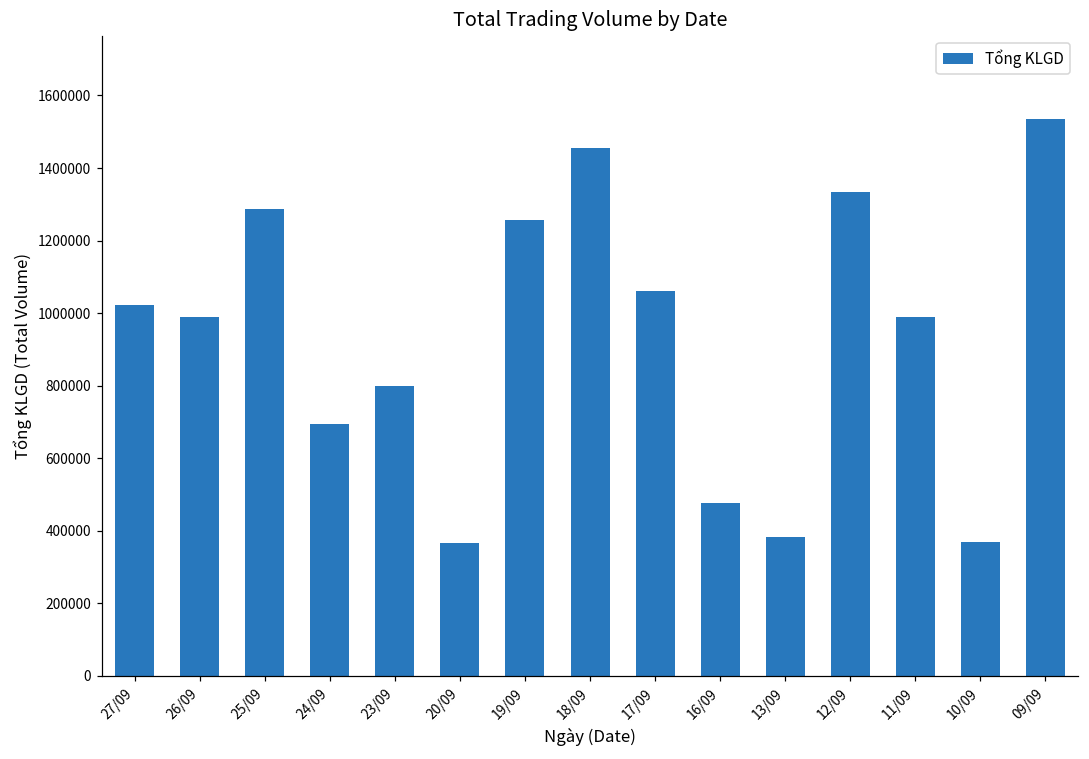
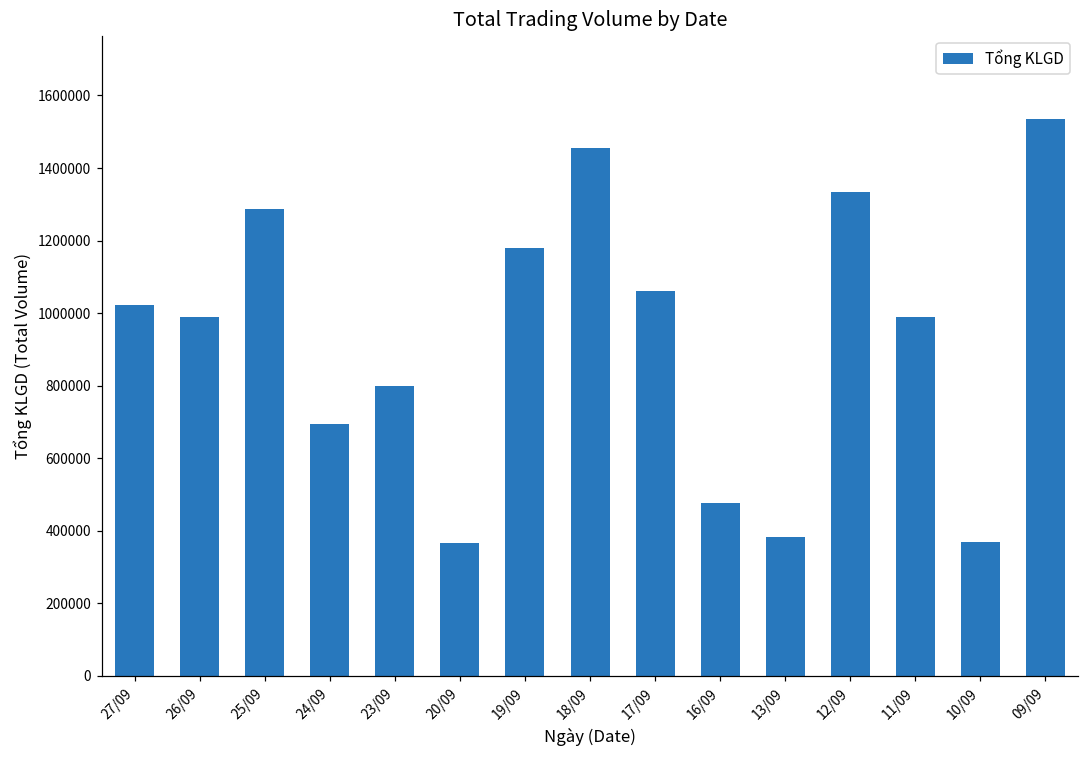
  {
    "27/09": 1020000,
    "26/09": 990000,
    "25/09": 1290000,
    "24/09": 690000,
    "23/09": 800000,
    "20/09": 370000,
-   "19/09": 1260000,
+   "19/09": 1180000,
    "18/09": 1460000,
    "17/09": 1060000,
    "16/09": 480000,
    "13/09": 380000,
    "12/09": 1330000,
    "11/09": 990000,
    "10/09": 370000,
    "09/09": 1540000
  }
